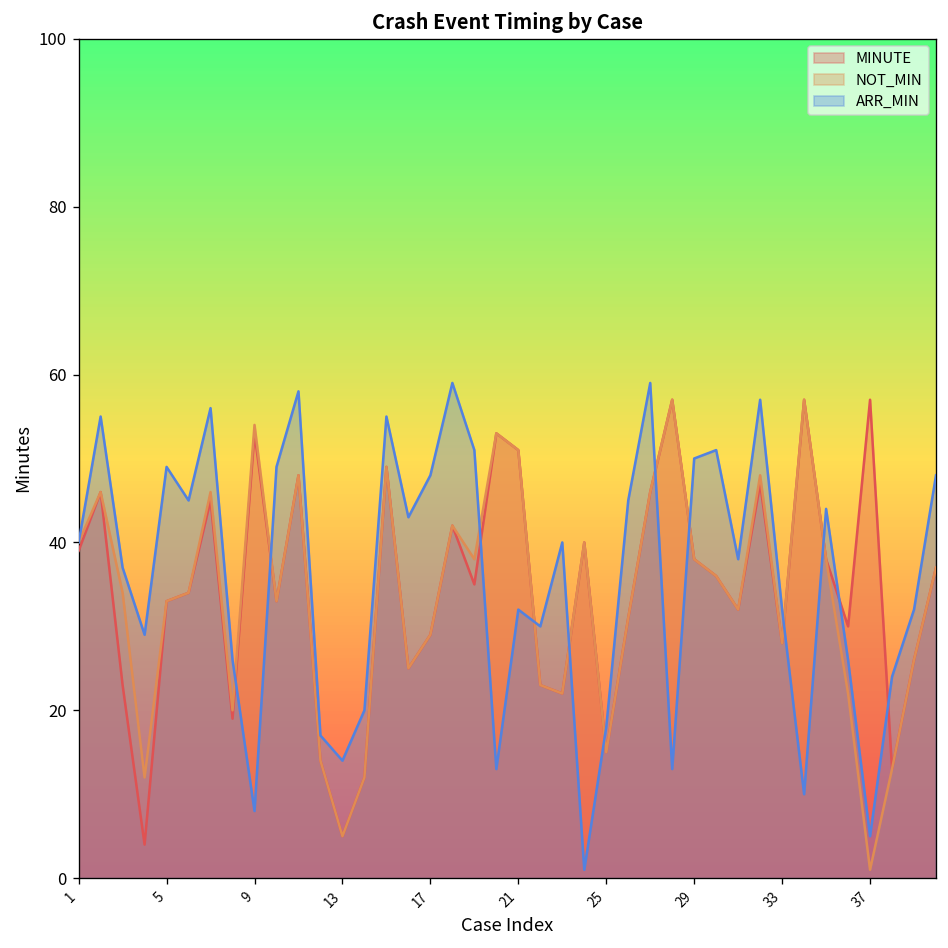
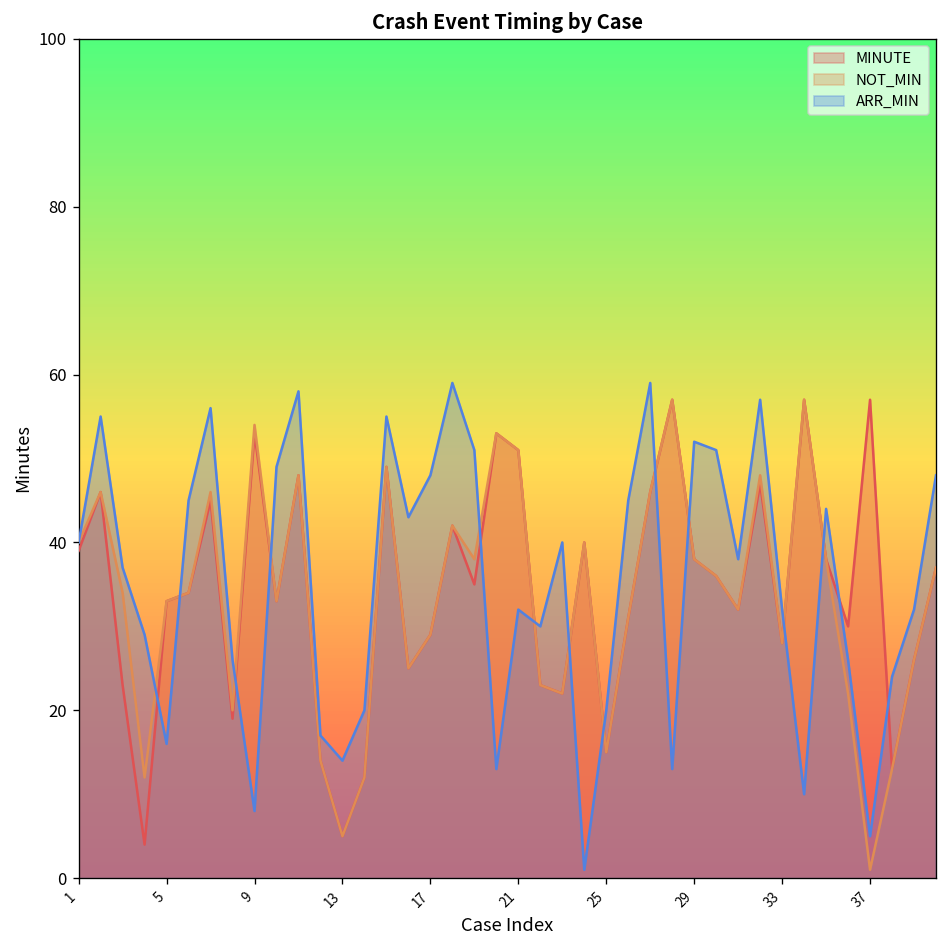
  {
    "ARR_MIN": {
-     "5": 49,
+     "5": 16,
      "9": 8,
      "13": 14,
      "17": 48,
      "21": 32,
-     "25": 18,
-     "29": 50,
+     "25": 20,
+     "29": 52,
      "33": 32,
      "37": 5
    }
  }
